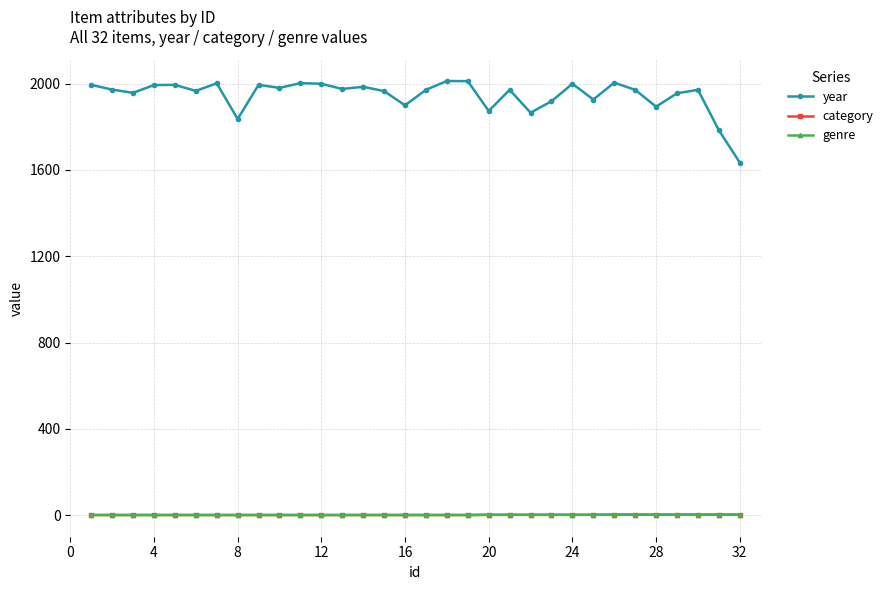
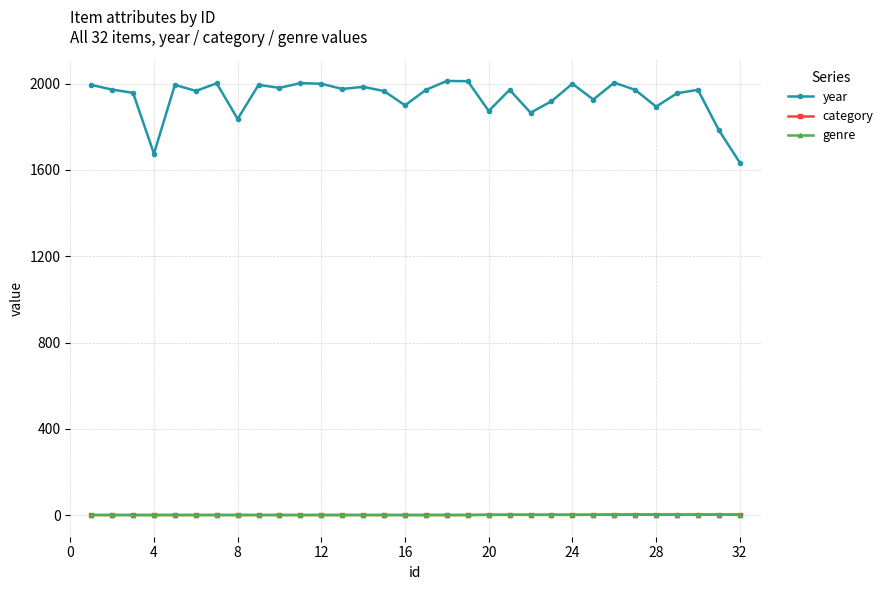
  {
    "year": {
-     "4": 1990,
+     "4": 1680,
      "8": 1840,
      "12": 2000,
      "16": 1900,
      "20": 1870,
      "24": 2000,
      "28": 1890,
      "32": 1630
    },
    "genre": {
      "4": 0,
      "8": 0,
      "12": 0,
      "16": 0,
      "20": 0,
      "24": 0,
      "28": 0,
      "32": 0
    }
  }
